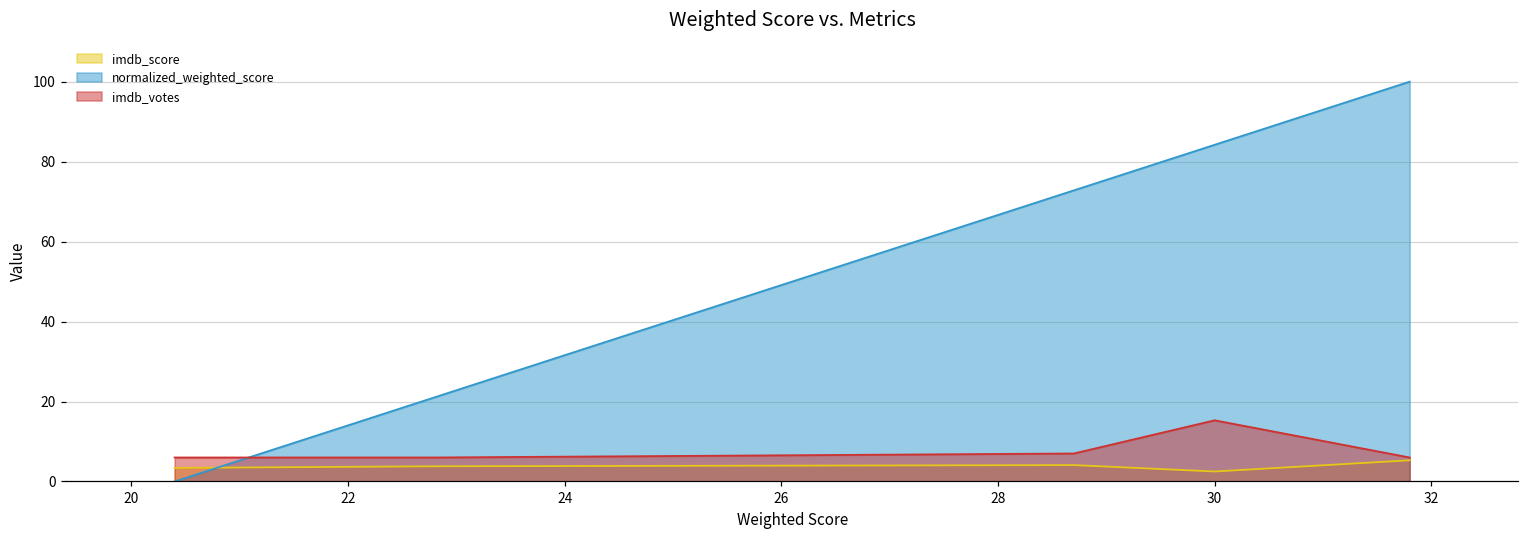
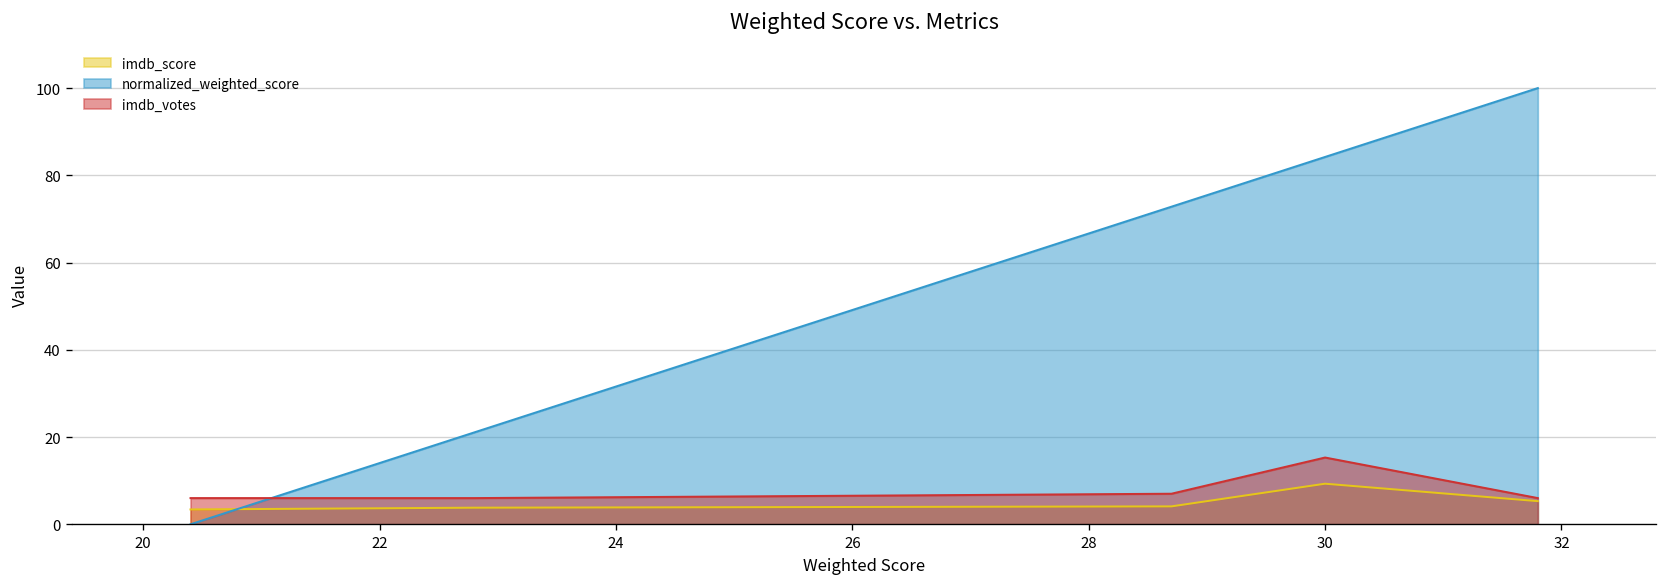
  {
    "imdb_score": {
-     "30": 3
+     "30": 9
    },
    "normalized_weighted_score": {
      "30": 84
    },
    "imdb_votes": {
      "30": 15
    }
  }
